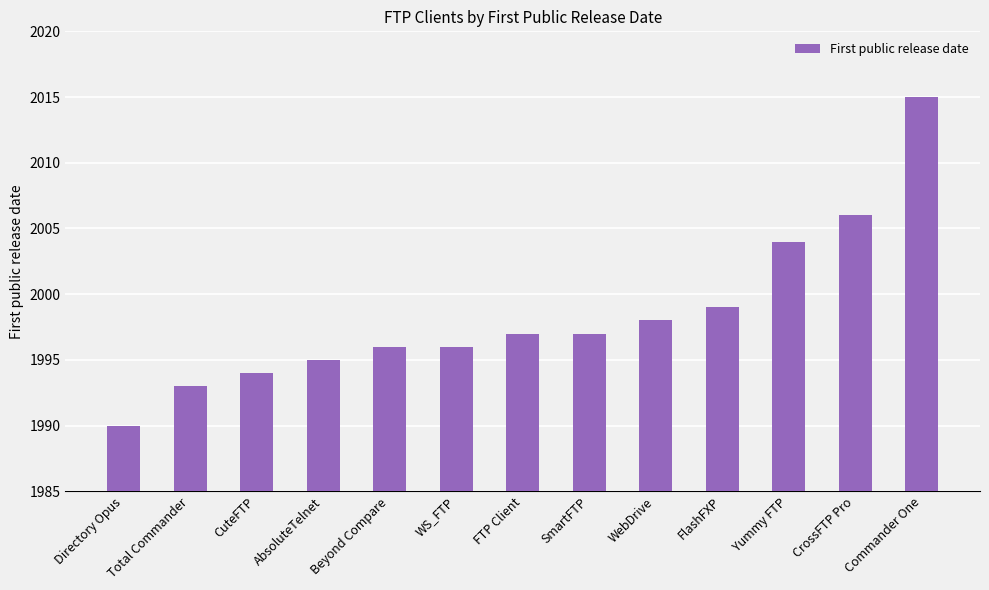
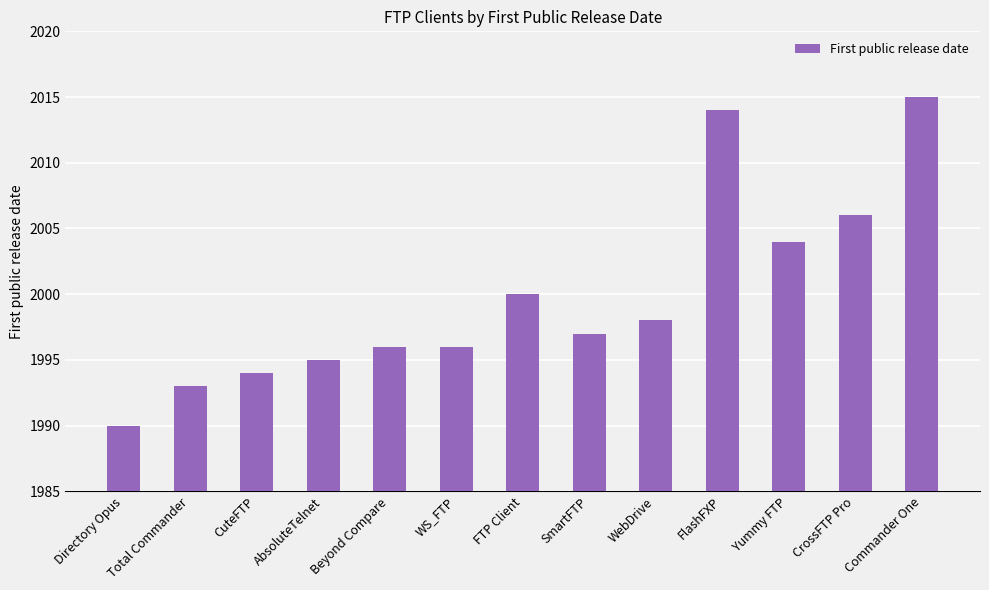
  {
    "Directory Opus": 1990,
    "Total Commander": 1993,
    "CuteFTP": 1994,
    "AbsoluteTelnet": 1995,
    "Beyond Compare": 1996,
    "WS_FTP": 1996,
-   "FTP Client": 1997,
+   "FTP Client": 2000,
    "SmartFTP": 1997,
    "WebDrive": 1998,
-   "FlashFXP": 1999,
+   "FlashFXP": 2014,
    "Yummy FTP": 2004,
    "CrossFTP Pro": 2006,
    "Commander One": 2015
  }
